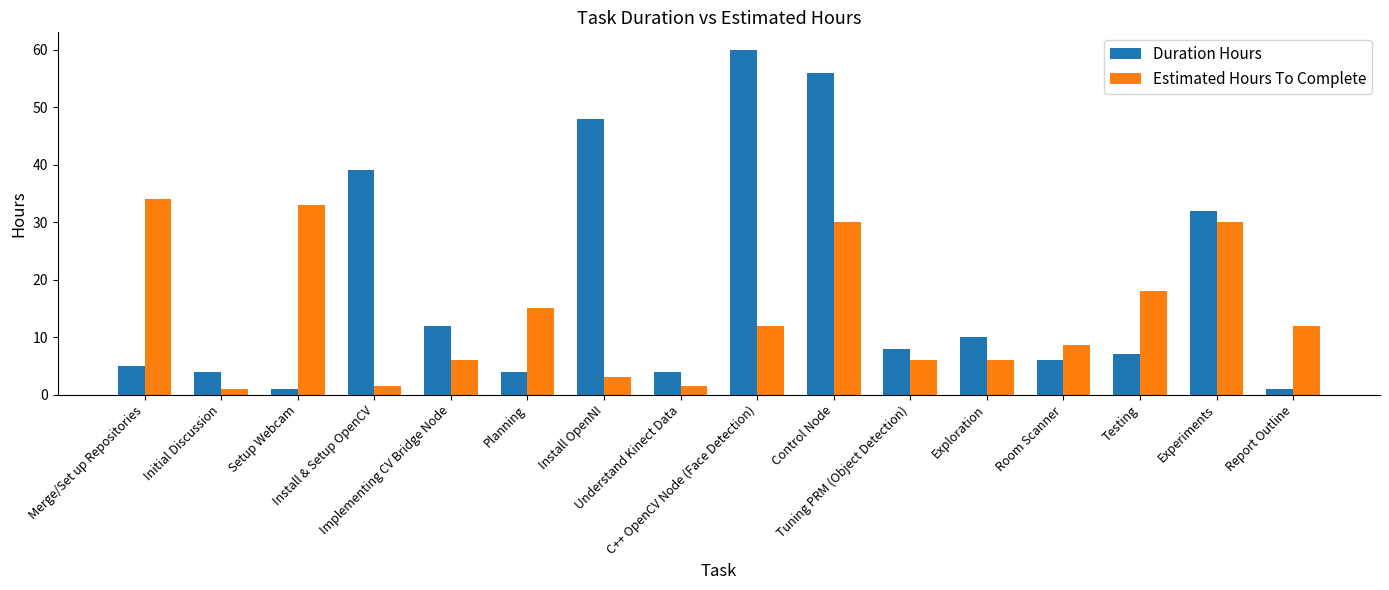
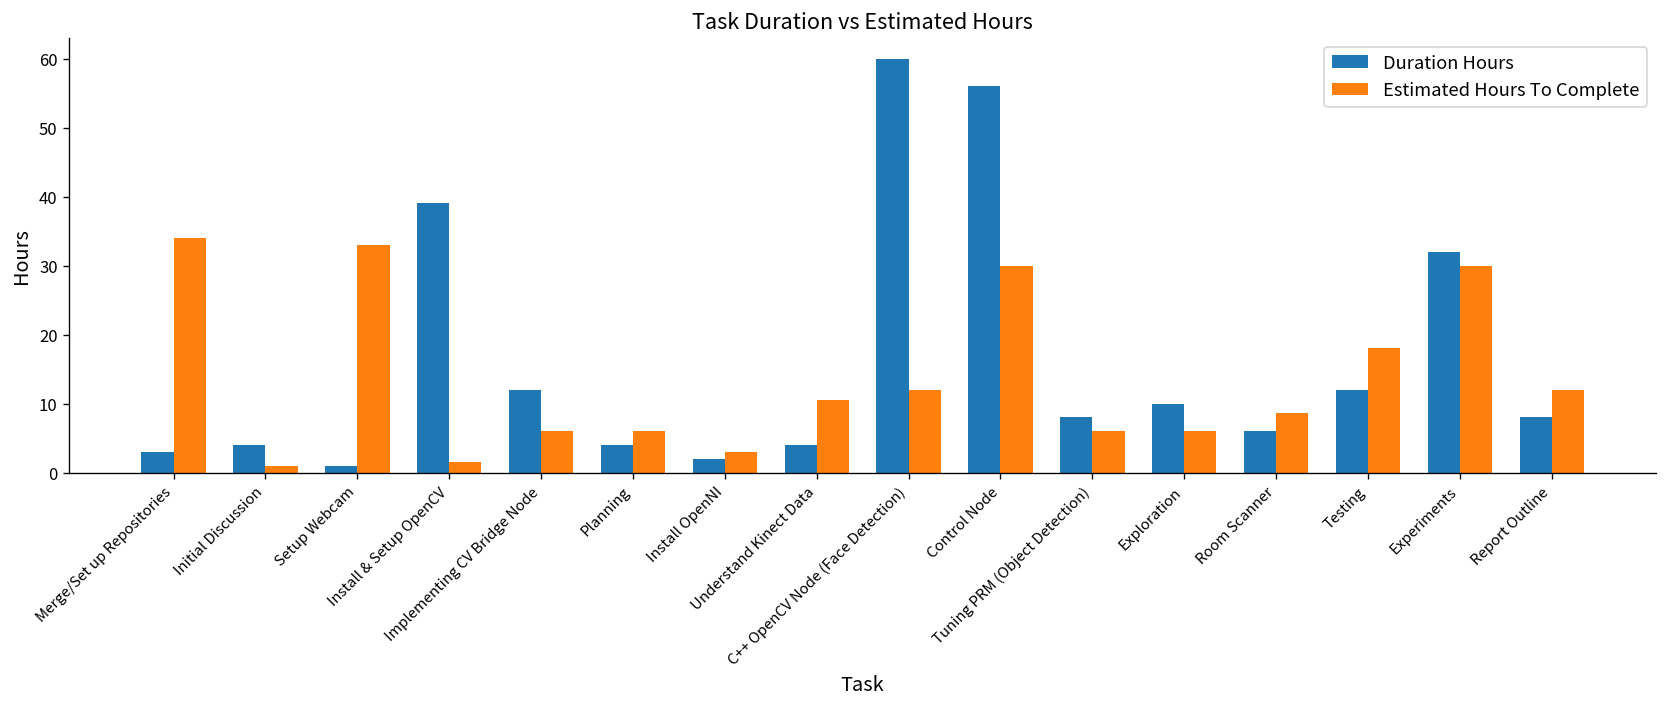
  {
    "Duration Hours": {
-     "Merge/Set up Repositories": 5,
+     "Merge/Set up Repositories": 3,
      "Initial Discussion": 4,
      "Setup Webcam": 1,
      "Install & Setup OpenCV": 39,
      "Implementing CV Bridge Node": 12,
      "Planning": 4,
-     "Install OpenNI": 48,
+     "Install OpenNI": 2,
      "Understand Kinect Data": 4,
      "C++ OpenCV Node (Face Detection)": 60,
      "Control Node": 56,
      "Tuning PRM (Object Detection)": 8,
      "Exploration": 10,
      "Room Scanner": 6,
-     "Testing": 7,
+     "Testing": 12,
      "Experiments": 32,
-     "Report Outline": 1
+     "Report Outline": 8
    },
    "Estimated Hours To Complete": {
      "Merge/Set up Repositories": 34,
      "Initial Discussion": 1,
      "Setup Webcam": 33,
      "Install & Setup OpenCV": 2,
      "Implementing CV Bridge Node": 6,
-     "Planning": 15,
+     "Planning": 6,
      "Install OpenNI": 3,
-     "Understand Kinect Data": 2,
+     "Understand Kinect Data": 11,
      "C++ OpenCV Node (Face Detection)": 12,
      "Control Node": 30,
      "Tuning PRM (Object Detection)": 6,
      "Exploration": 6,
      "Room Scanner": 9,
      "Testing": 18,
      "Experiments": 30,
      "Report Outline": 12
    }
  }
